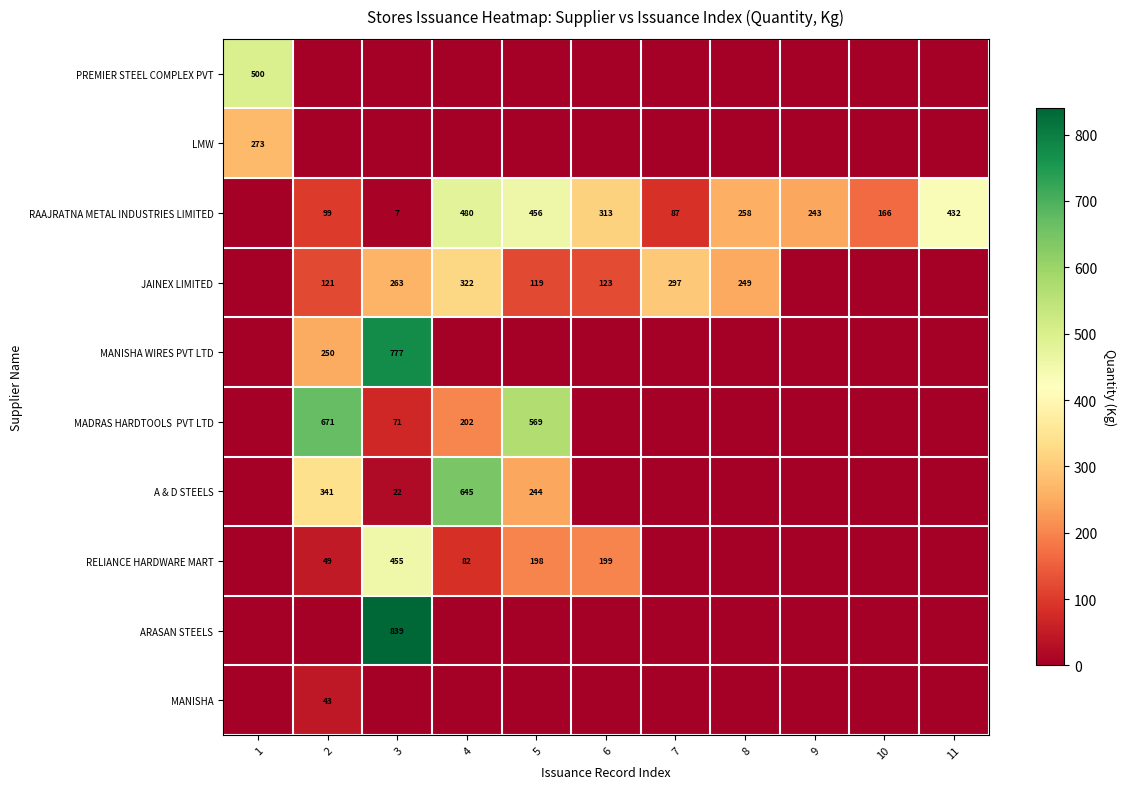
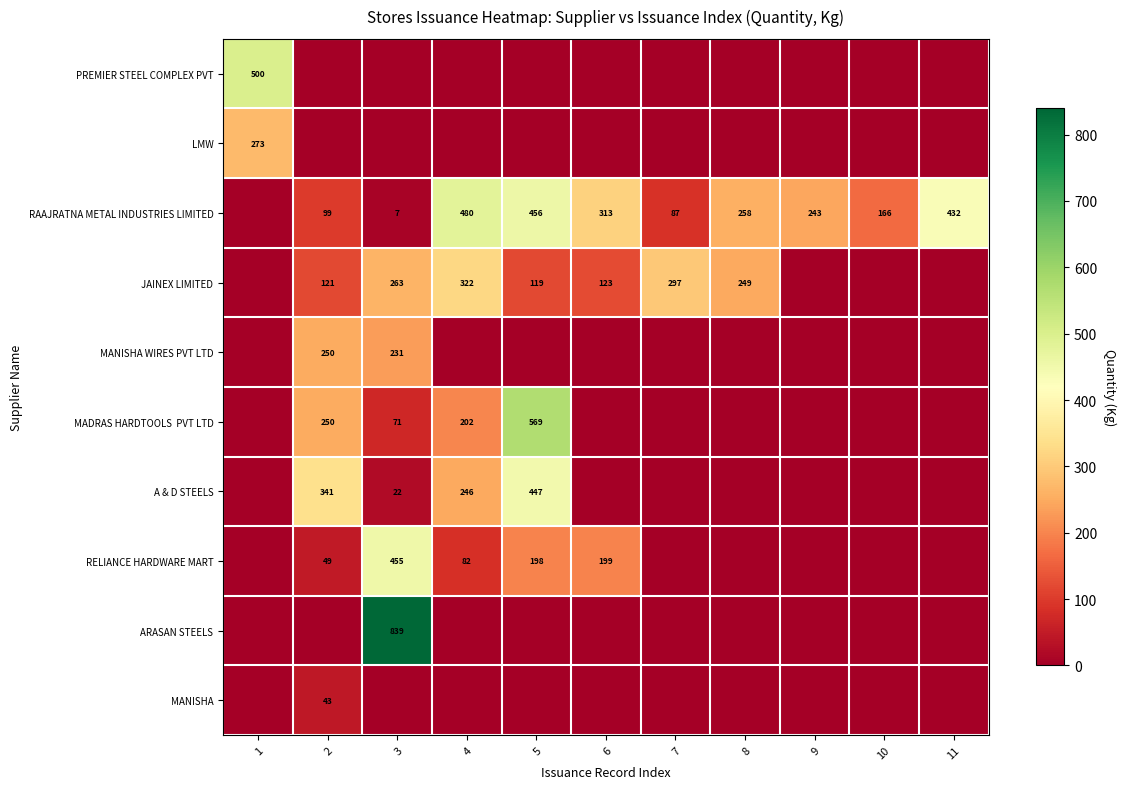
  {
    "PREMIER STEEL COMPLEX PVT": {
      "1": 500
    },
    "LMW": {
      "1": 273
    },
    "RAAJRATNA METAL INDUSTRIES LIMITED": {
      "2": 99,
      "3": 7,
      "4": 480,
      "5": 456,
      "6": 313,
      "7": 87,
      "8": 258,
      "9": 243,
      "10": 166,
      "11": 432
    },
    "JAINEX LIMITED": {
      "2": 121,
      "3": 263,
      "4": 322,
      "5": 119,
      "6": 123,
      "7": 297,
      "8": 249
    },
    "MANISHA WIRES PVT LTD": {
      "2": 250,
-     "3": 777
+     "3": 231
    },
    "MADRAS HARDTOOLS PVT LTD": {
-     "2": 671,
+     "2": 250,
      "3": 71,
      "4": 202,
      "5": 569
    },
    "A & D STEELS": {
      "2": 341,
      "3": 22,
-     "4": 645,
-     "5": 244
+     "4": 246,
+     "5": 447
    },
    "RELIANCE HARDWARE MART": {
      "2": 49,
      "3": 455,
      "4": 82,
      "5": 198,
      "6": 199
    },
    "ARASAN STEELS": {
      "3": 839
    },
    "MANISHA": {
      "2": 43
    }
  }
